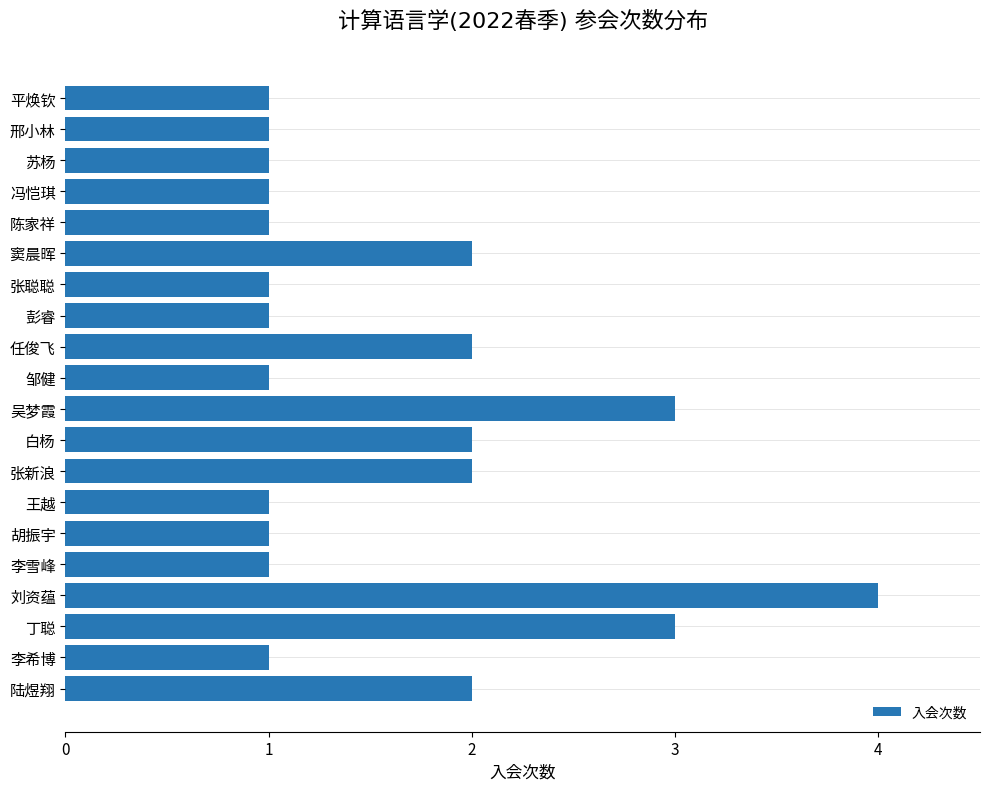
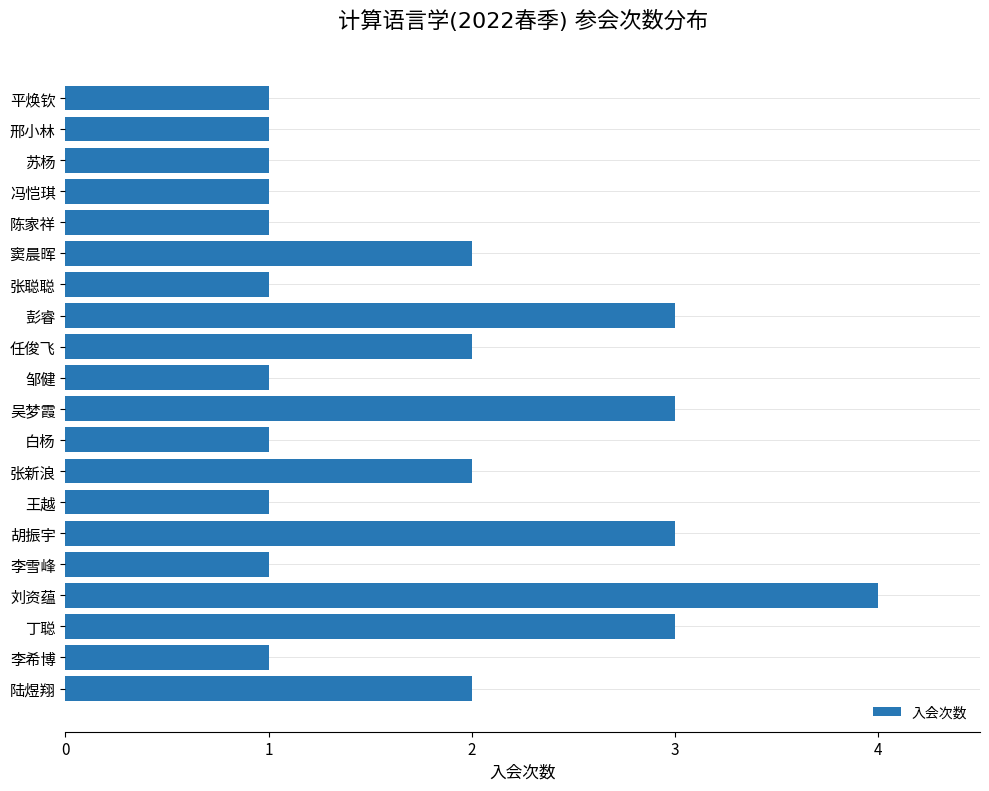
  {
    "平焕钦": 1,
    "邢小林": 1,
    "苏杨": 1,
    "冯恺琪": 1,
    "陈家祥": 1,
    "窦晨晖": 2,
    "张聪聪": 1,
-   "彭睿": 1,
+   "彭睿": 3,
    "任俊飞": 2,
    "邹健": 1,
    "吴梦霞": 3,
-   "白杨": 2,
+   "白杨": 1,
    "张新浪": 2,
    "王越": 1,
-   "胡振宇": 1,
+   "胡振宇": 3,
    "李雪峰": 1,
    "刘资蕴": 4,
    "丁聪": 3,
    "李希博": 1,
    "陆煜翔": 2
  }
